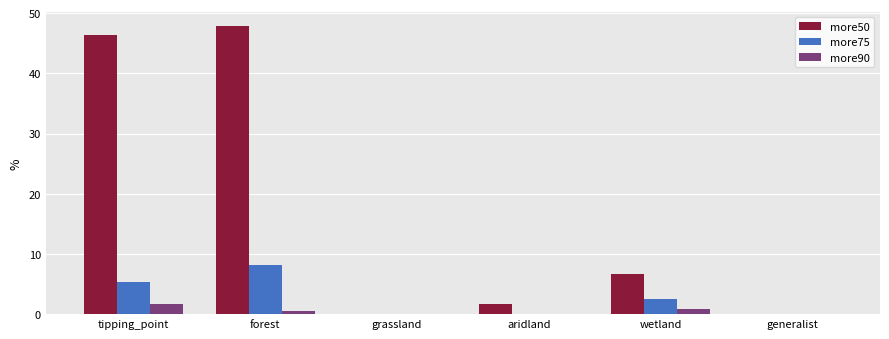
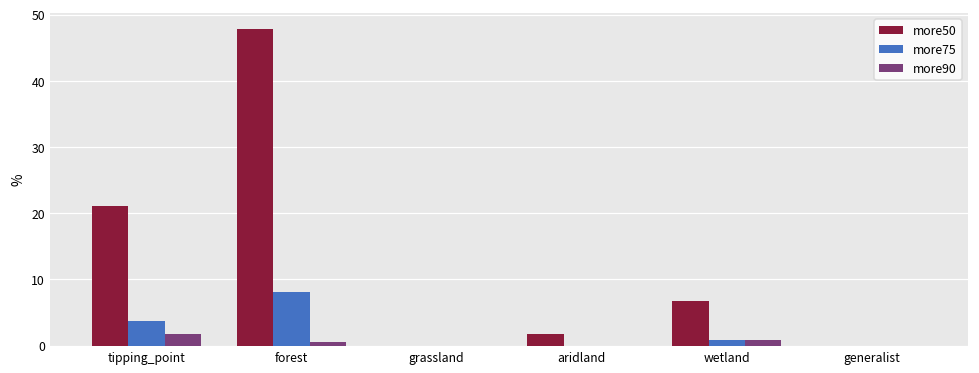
  {
    "more50": {
-     "tipping_point": 46,
+     "tipping_point": 21,
      "forest": 48,
      "grassland": 0,
      "aridland": 2,
      "wetland": 7,
      "generalist": 0
    },
    "more75": {
-     "tipping_point": 5,
+     "tipping_point": 4,
      "forest": 8,
      "grassland": 0,
      "aridland": 0,
-     "wetland": 2,
+     "wetland": 1,
      "generalist": 0
    },
    "more90": {
      "tipping_point": 2,
      "forest": 1,
      "grassland": 0,
      "aridland": 0,
      "wetland": 1,
      "generalist": 0
    }
  }
